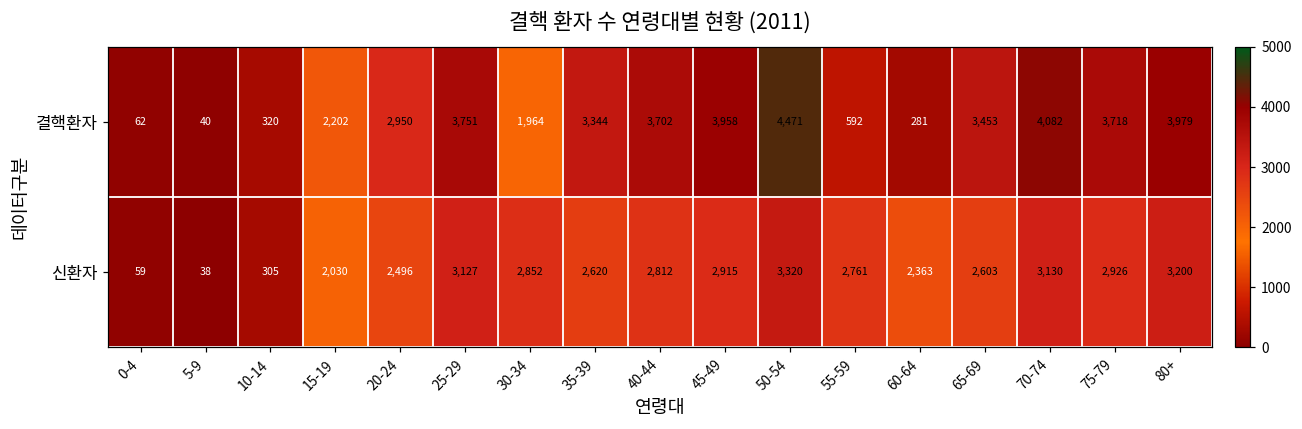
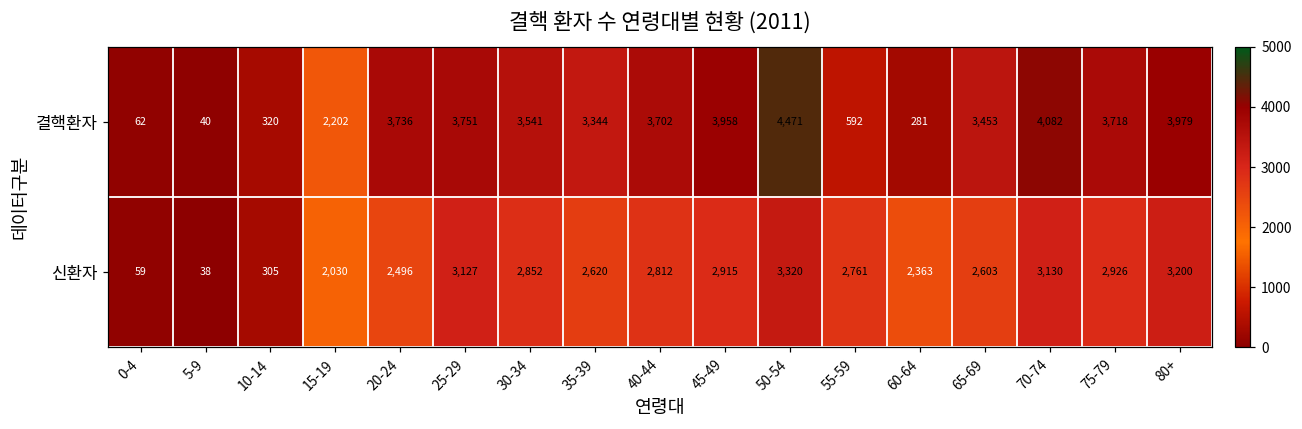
  {
    "결핵환자": {
      "0-4": "62",
      "5-9": "40",
      "10-14": "320",
      "15-19": "2,202",
-     "20-24": "2,950",
+     "20-24": "3,736",
      "25-29": "3,751",
-     "30-34": "1,964",
+     "30-34": "3,541",
      "35-39": "3,344",
      "40-44": "3,702",
      "45-49": "3,958",
      "50-54": "4,471",
      "55-59": "592",
      "60-64": "281",
      "65-69": "3,453",
      "70-74": "4,082",
      "75-79": "3,718",
      "80+": "3,979"
    },
    "신환자": {
      "0-4": "59",
      "5-9": "38",
      "10-14": "305",
      "15-19": "2,030",
      "20-24": "2,496",
      "25-29": "3,127",
      "30-34": "2,852",
      "35-39": "2,620",
      "40-44": "2,812",
      "45-49": "2,915",
      "50-54": "3,320",
      "55-59": "2,761",
      "60-64": "2,363",
      "65-69": "2,603",
      "70-74": "3,130",
      "75-79": "2,926",
      "80+": "3,200"
    }
  }
